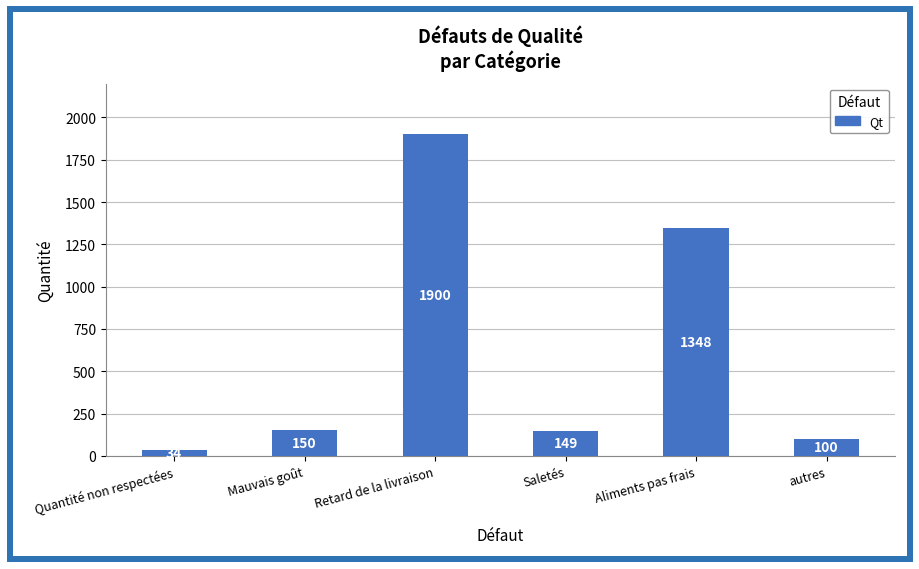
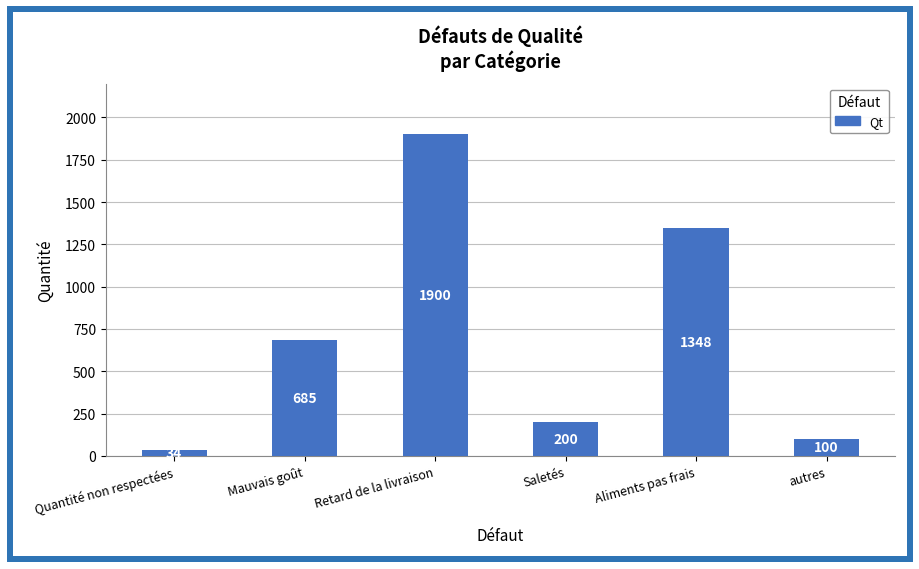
  {
-   "Mauvais goût": 150,
+   "Mauvais goût": 685,
    "Retard de la livraison": 1900,
-   "Saletés": 149,
+   "Saletés": 200,
    "Aliments pas frais": 1348,
    "autres": 100
  }
